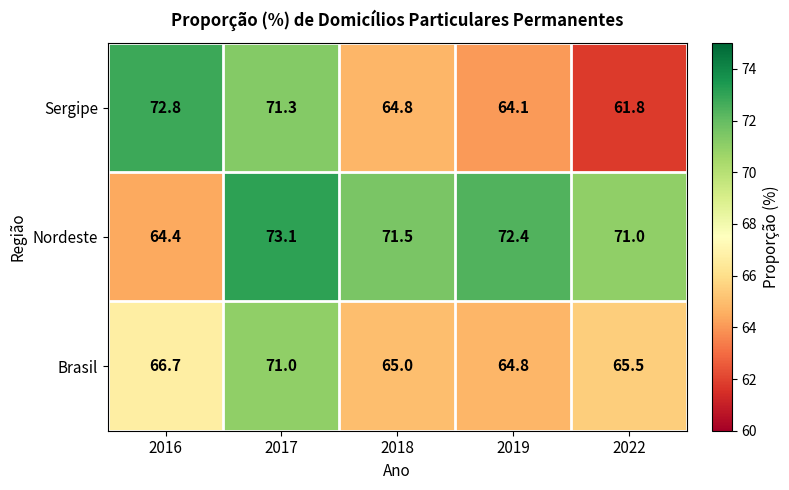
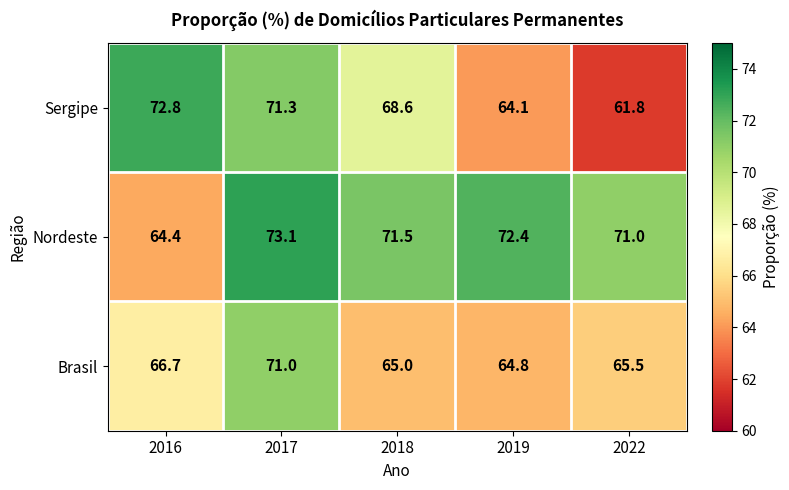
  {
    "Sergipe": {
      "2016": 72.8,
      "2017": 71.3,
-     "2018": 64.8,
+     "2018": 68.6,
      "2019": 64.1,
      "2022": 61.8
    },
    "Nordeste": {
      "2016": 64.4,
      "2017": 73.1,
      "2018": 71.5,
      "2019": 72.4,
      "2022": 71.0
    },
    "Brasil": {
      "2016": 66.7,
      "2017": 71.0,
      "2018": 65.0,
      "2019": 64.8,
      "2022": 65.5
    }
  }
